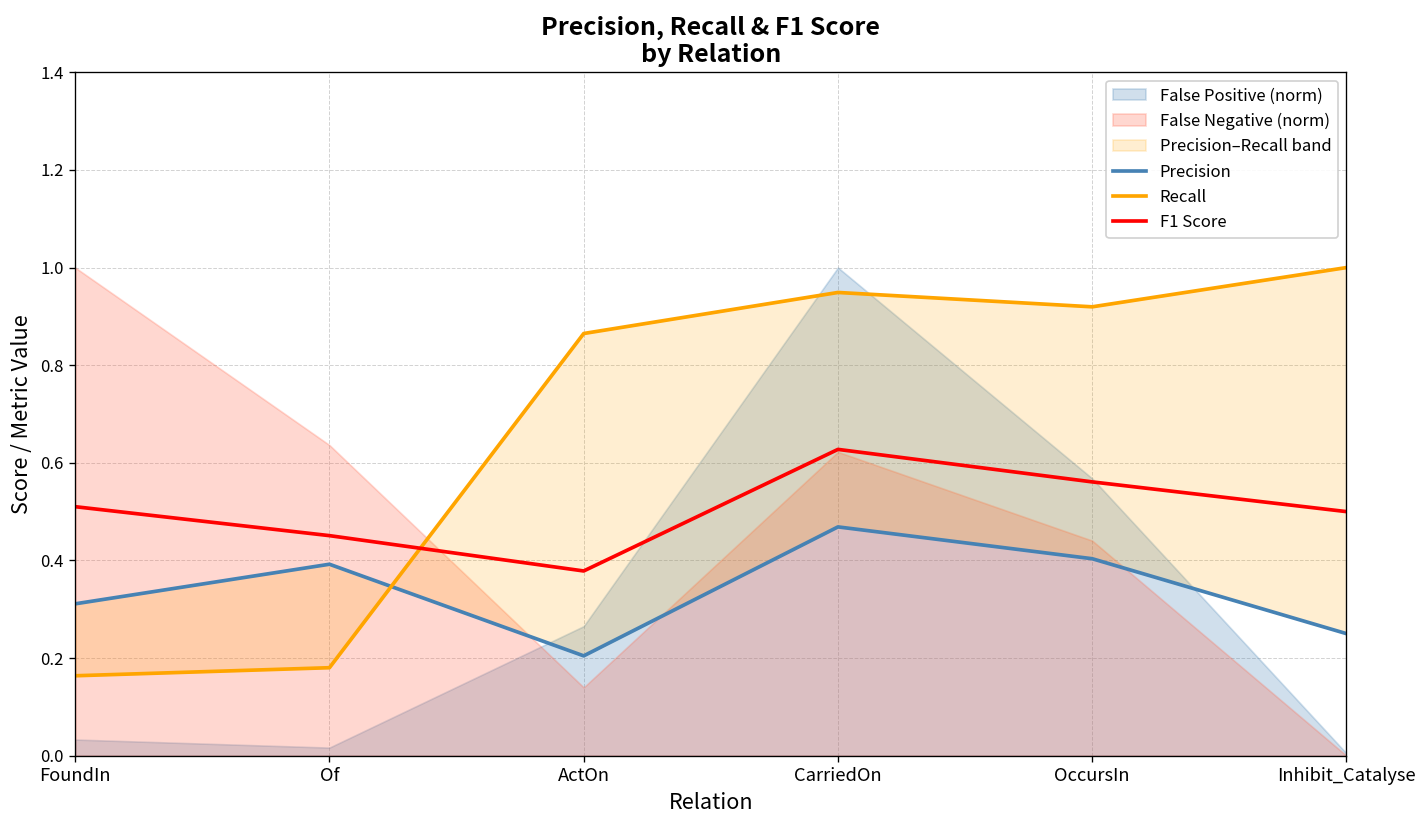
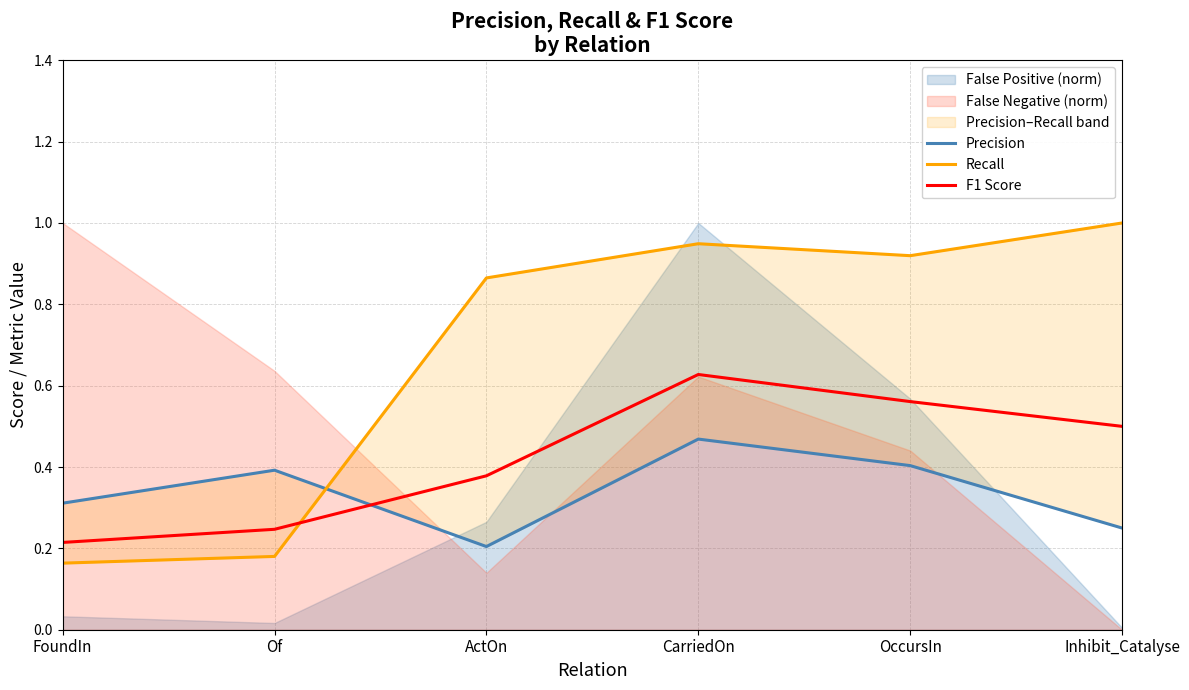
  {
    "F1 Score": {
-     "FoundIn": 0.51,
-     "Of": 0.45,
+     "FoundIn": 0.21,
+     "Of": 0.25,
      "ActOn": 0.38,
      "OccursIn": 0.56,
      "Inhibit_Catalyse": 0.50
    }
  }
